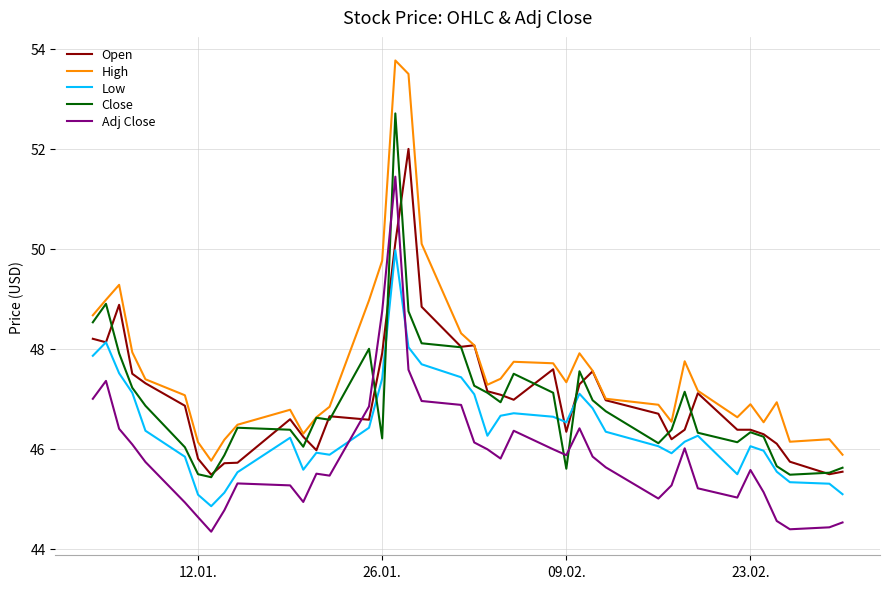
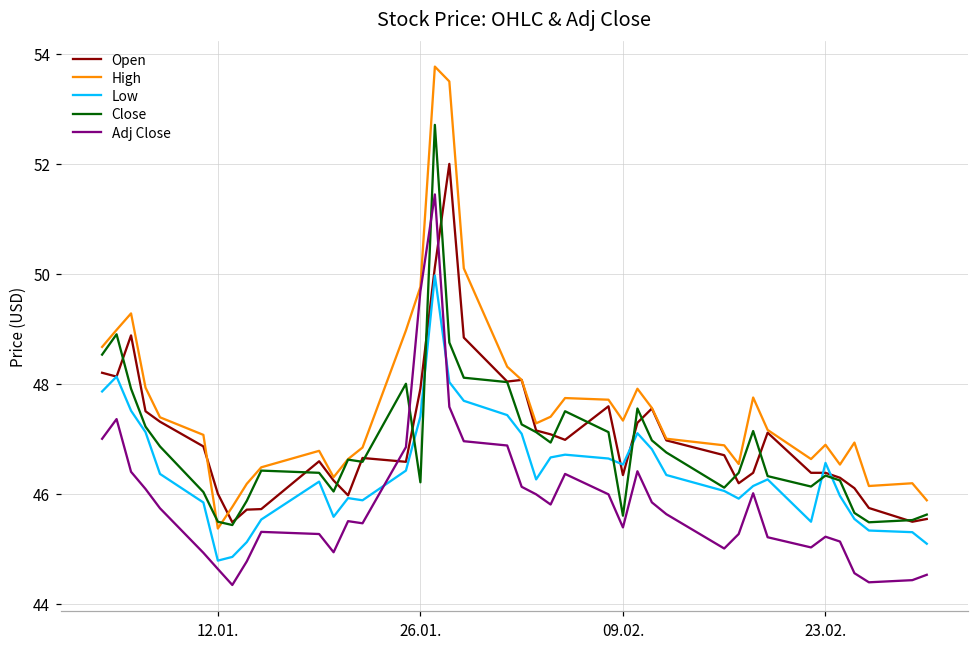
  {
    "Open": {
-     "12.01.": 45.8,
+     "12.01.": 46.0,
      "26.01.": 47.9,
      "09.02.": 46.3
    },
    "High": {
-     "12.01.": 46.1,
+     "12.01.": 45.4,
      "26.01.": 49.8,
      "09.02.": 47.3,
      "23.02.": 46.9
    },
    "Low": {
-     "12.01.": 45.1,
+     "12.01.": 44.8,
      "26.01.": 47.4,
      "09.02.": 46.5,
-     "23.02.": 46.0
+     "23.02.": 46.6
    },
    "Close": {
      "12.01.": 45.5,
      "26.01.": 46.2,
      "09.02.": 45.6
    },
    "Adj Close": {
      "12.01.": 44.6,
-     "26.01.": 48.8,
-     "09.02.": 45.9,
-     "23.02.": 45.6
+     "26.01.": 49.7,
+     "09.02.": 45.4,
+     "23.02.": 45.2
    }
  }
